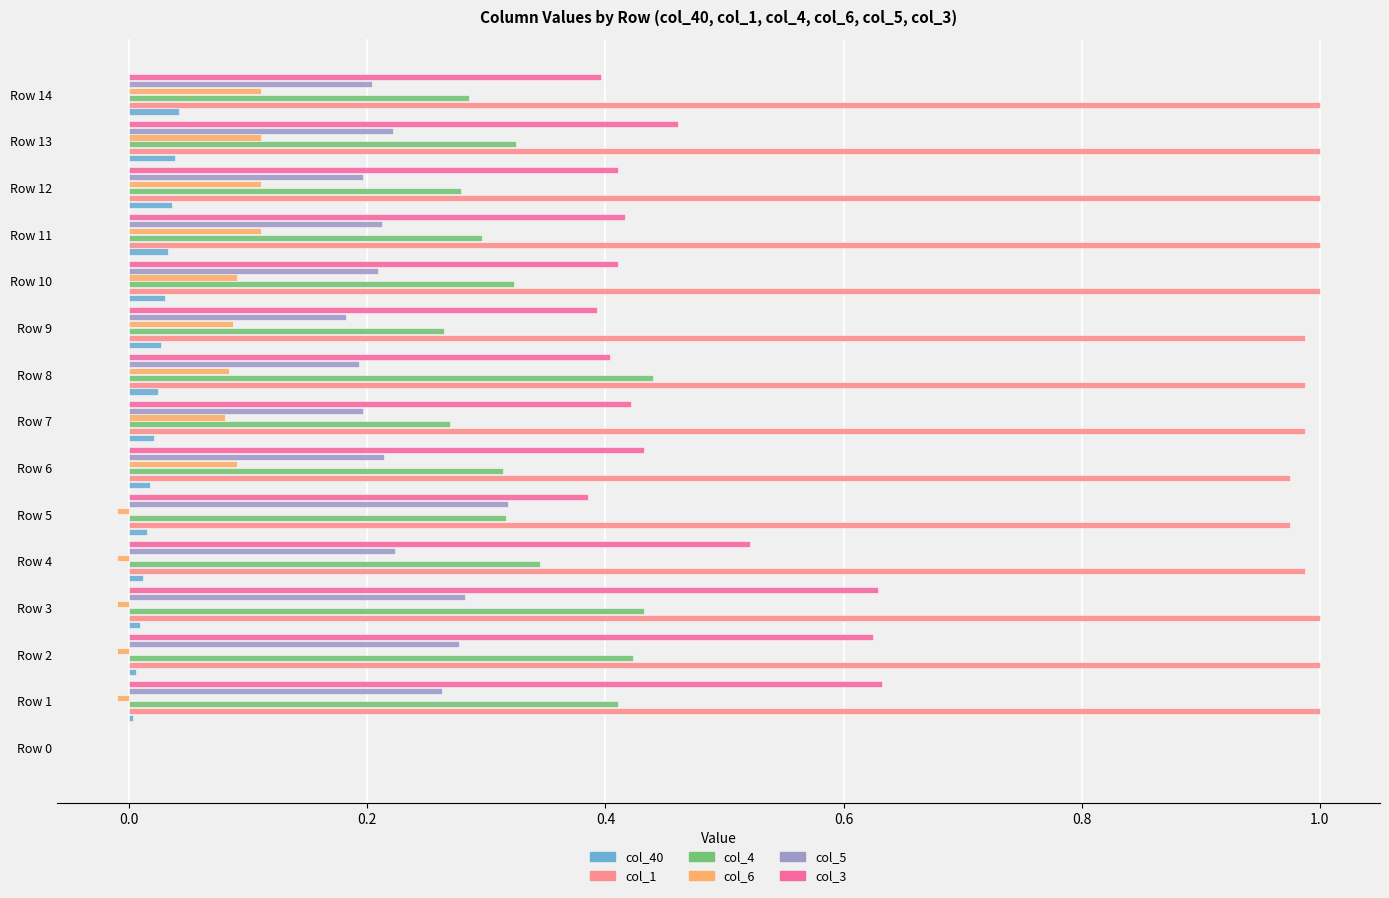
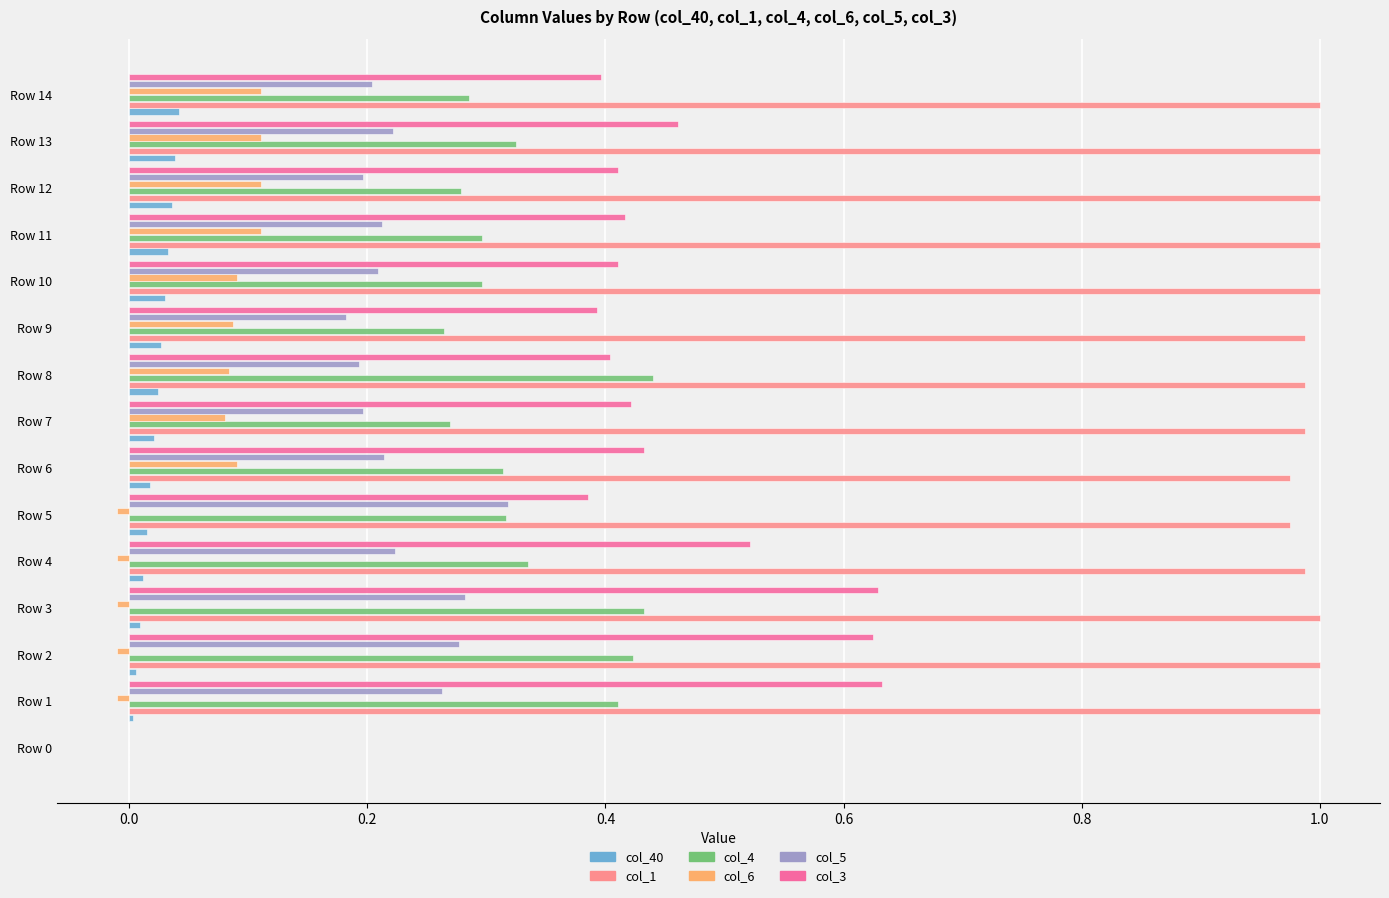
  {
    "col_4": {
      "Row 14": 0.286,
      "Row 13": 0.325,
      "Row 12": 0.279,
      "Row 11": 0.296,
-     "Row 10": 0.323,
+     "Row 10": 0.296,
      "Row 9": 0.264,
      "Row 8": 0.440,
      "Row 7": 0.270,
      "Row 6": 0.314,
      "Row 5": 0.317,
-     "Row 4": 0.345,
+     "Row 4": 0.335,
      "Row 3": 0.432,
      "Row 2": 0.423,
      "Row 1": 0.411,
      "Row 0": 0.000
    }
  }
